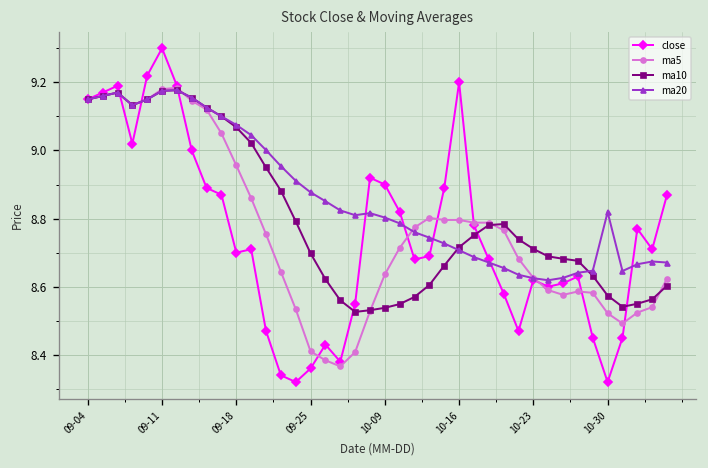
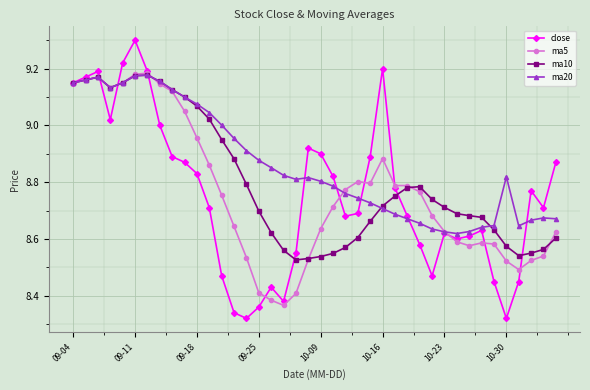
  {
    "close": {
      "09-11": 9.30,
-     "09-18": 8.70,
+     "09-18": 8.83,
      "09-25": 8.36,
      "10-09": 8.90,
      "10-16": 9.20,
      "10-30": 8.32
    },
    "ma5": {
      "09-18": 8.96,
      "09-25": 8.41,
      "10-09": 8.64,
-     "10-16": 8.80,
+     "10-16": 8.88,
      "10-30": 8.52
    },
    "ma10": {
      "09-25": 8.70,
      "10-09": 8.54,
      "10-16": 8.72,
      "10-23": 8.71,
      "10-30": 8.57
    },
    "ma20": {
      "09-25": 8.88,
      "10-09": 8.80,
      "10-16": 8.71,
      "10-30": 8.82
    }
  }
